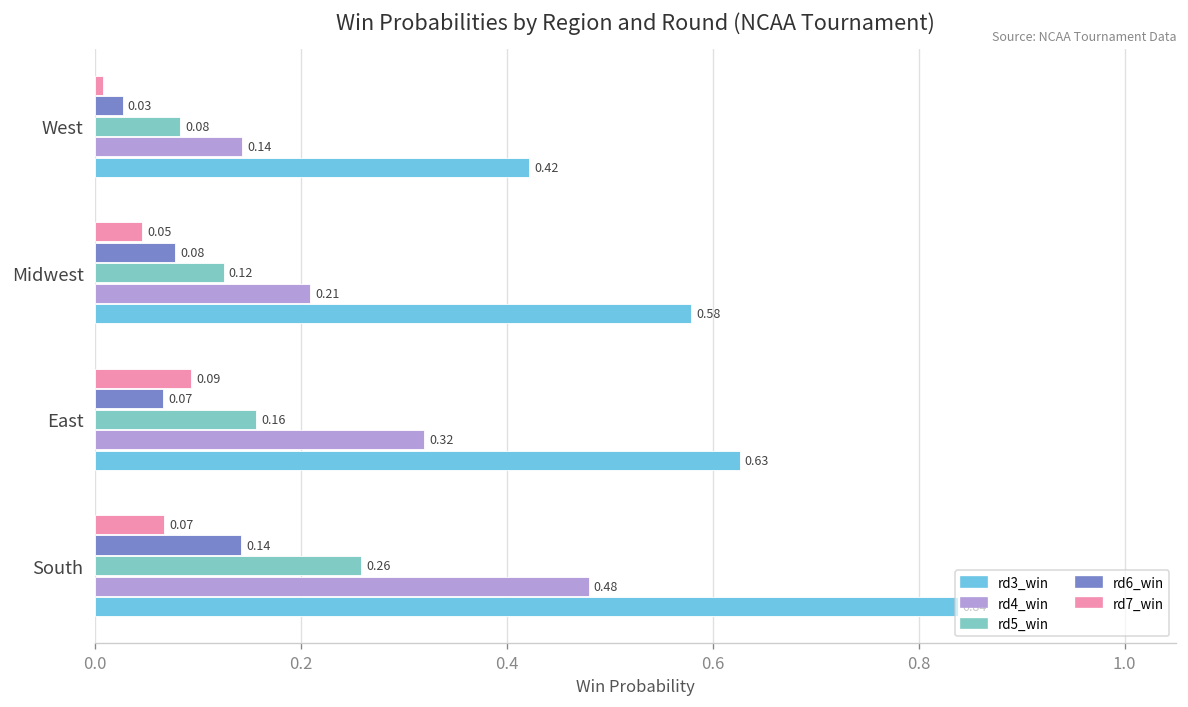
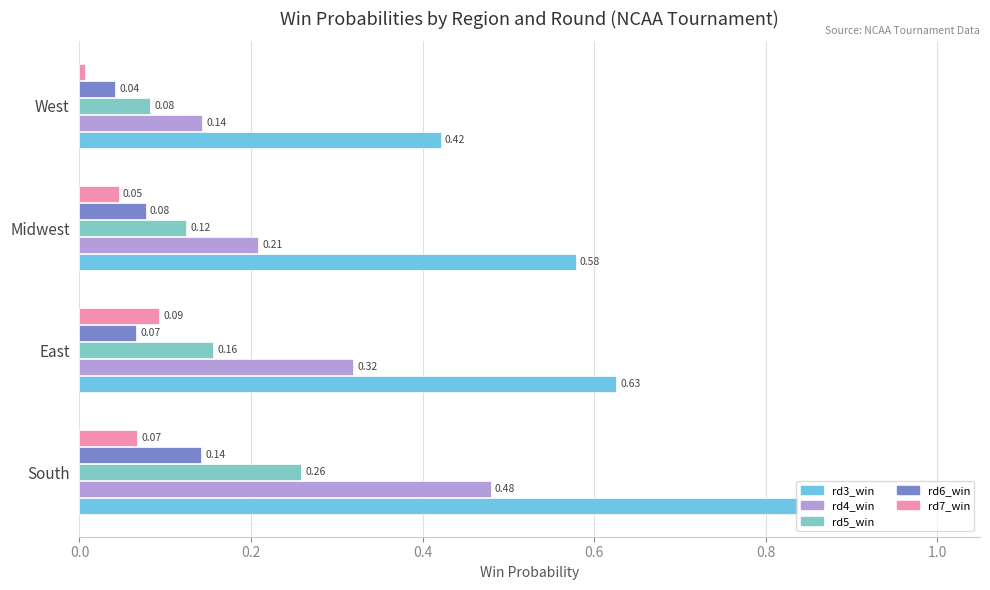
  {
    "rd4_win": {
      "West": 0.14,
      "Midwest": 0.21,
      "East": 0.32,
      "South": 0.48
    },
    "rd6_win": {
-     "West": 0.03,
+     "West": 0.04,
      "Midwest": 0.08,
      "East": 0.07,
      "South": 0.14
    },
    "rd7_win": {
      "Midwest": 0.05,
      "East": 0.09,
      "South": 0.07
    }
  }
